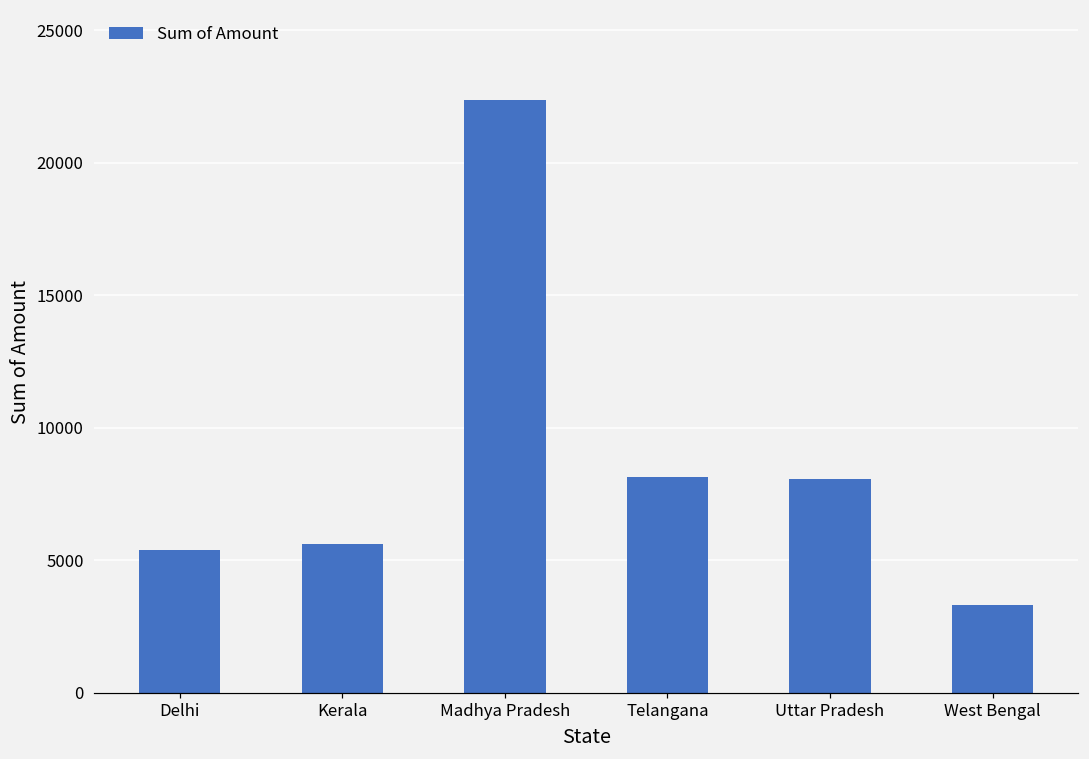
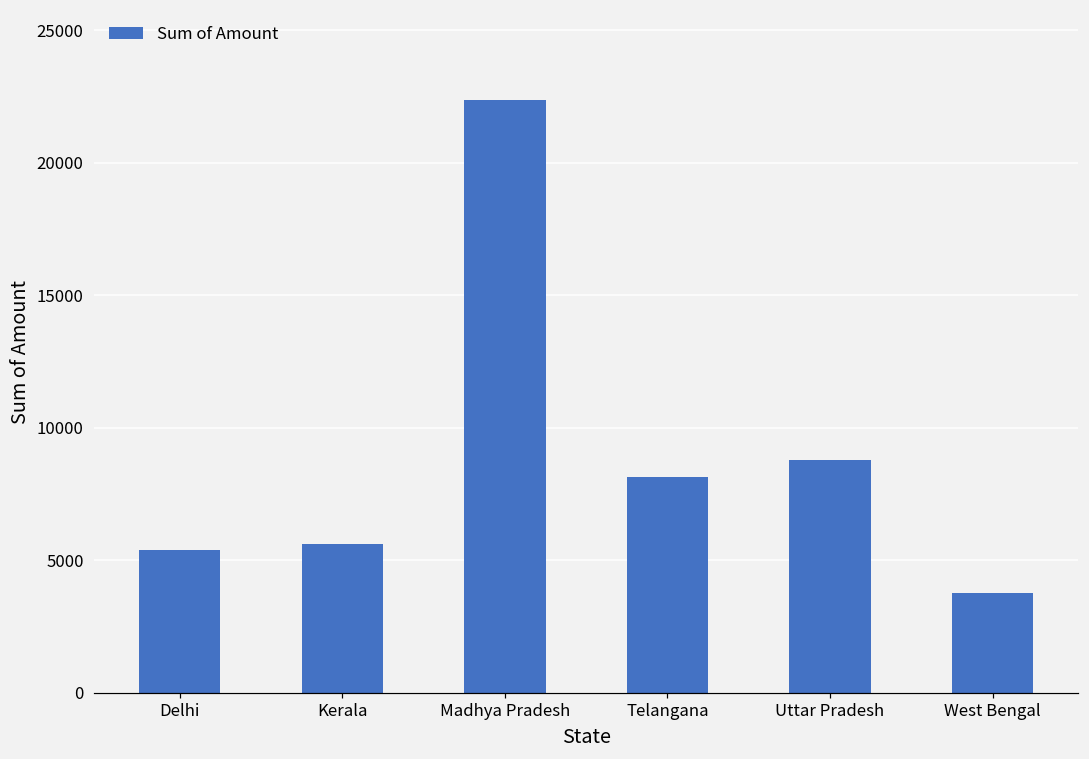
  {
    "Delhi": 5400,
    "Kerala": 5600,
    "Madhya Pradesh": 22400,
    "Telangana": 8100,
-   "Uttar Pradesh": 8000,
-   "West Bengal": 3300
+   "Uttar Pradesh": 8800,
+   "West Bengal": 3800
  }
